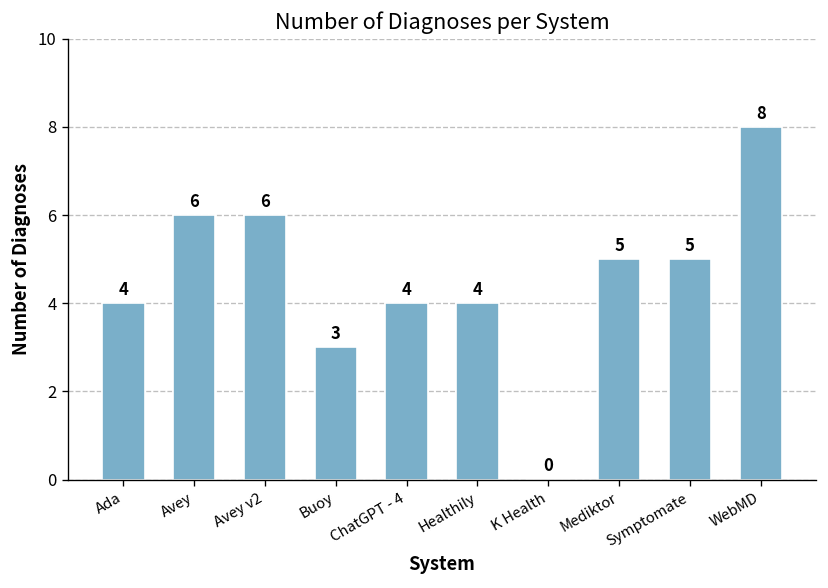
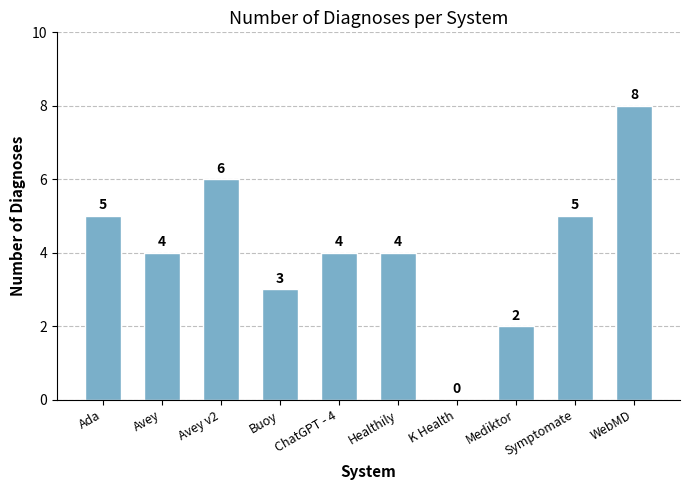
  {
-   "Ada": 4,
-   "Avey": 6,
+   "Ada": 5,
+   "Avey": 4,
    "Avey v2": 6,
    "Buoy": 3,
    "ChatGPT - 4": 4,
    "Healthily": 4,
    "K Health": 0,
-   "Mediktor": 5,
+   "Mediktor": 2,
    "Symptomate": 5,
    "WebMD": 8
  }
